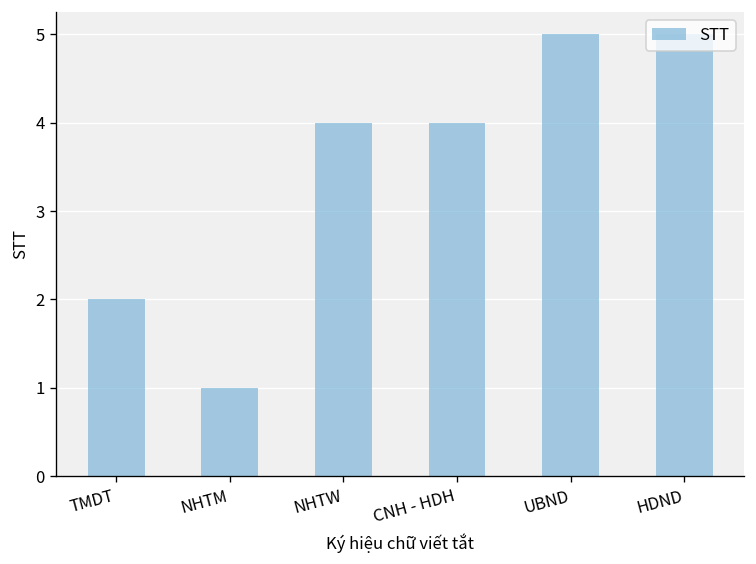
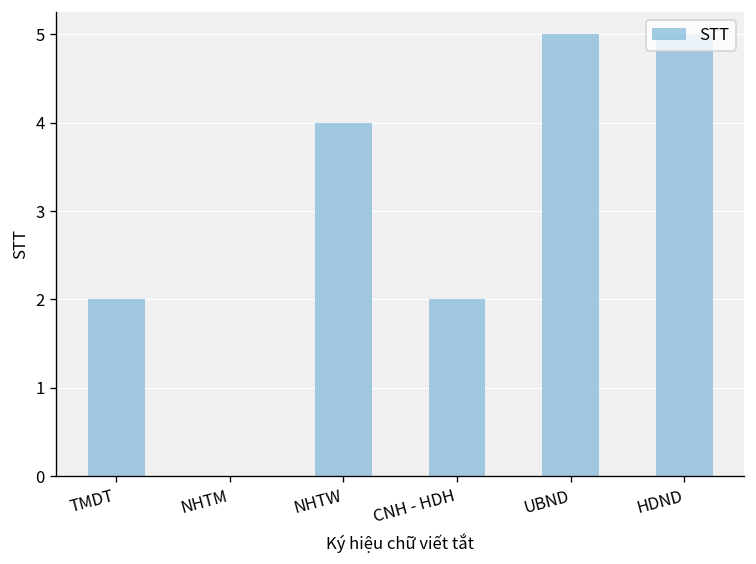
  {
    "TMDT": 2,
-   "NHTM": 1,
+   "NHTM": 0,
    "NHTW": 4,
-   "CNH - HDH": 4,
+   "CNH - HDH": 2,
    "UBND": 5
  }
